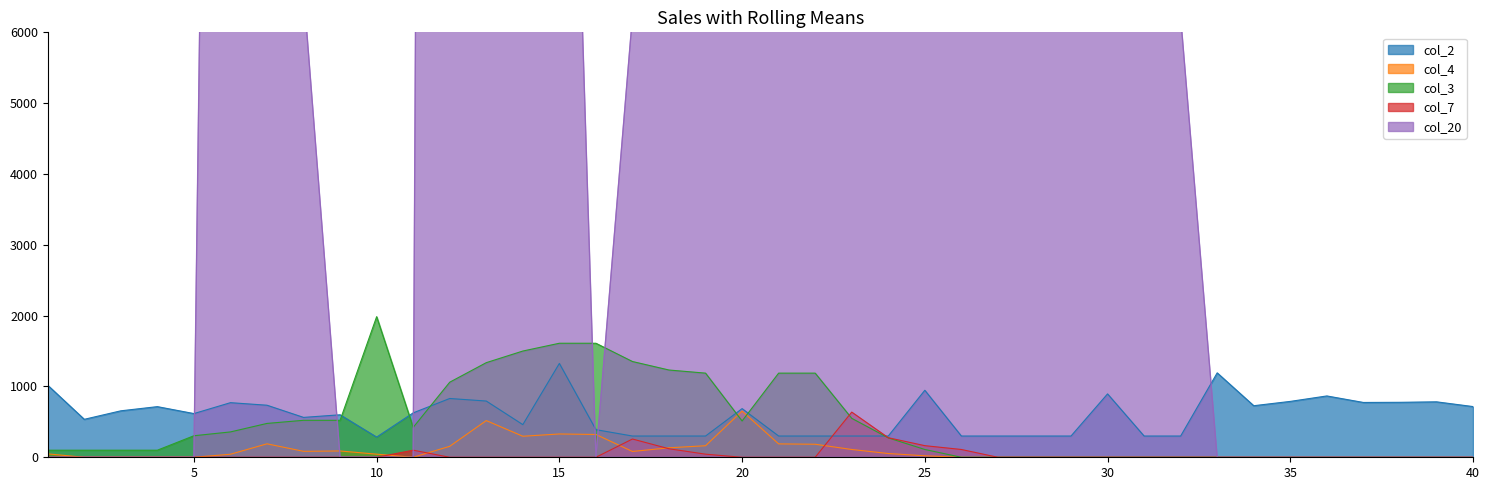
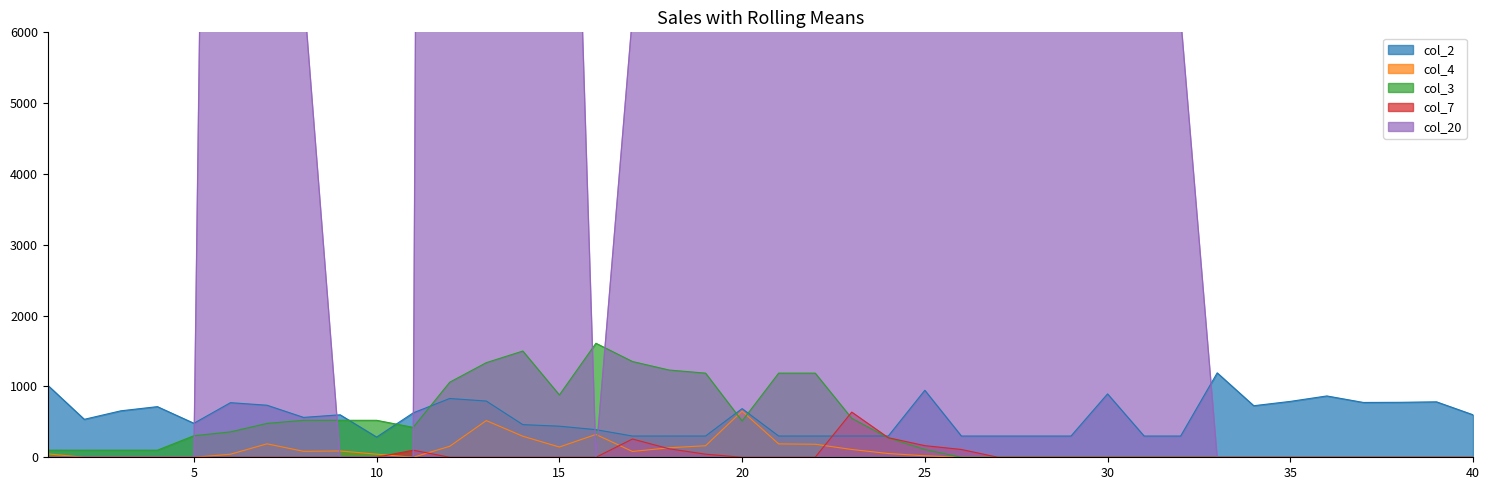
  {
    "col_2": {
-     "5": 600,
+     "5": 500,
      "10": 300,
-     "15": 1300,
+     "15": 400,
      "25": 900,
      "30": 900,
      "35": 800,
-     "40": 700
+     "40": 600
    },
    "col_4": {
      "10": 0,
-     "15": 300,
+     "15": 100,
      "25": 0
    },
    "col_3": {
      "5": 300,
-     "10": 2000,
-     "15": 1600,
+     "10": 500,
+     "15": 900,
      "20": 500,
      "25": 100
    },
    "col_7": {
      "15": 0,
      "20": 0,
      "25": 200
    }
  }
